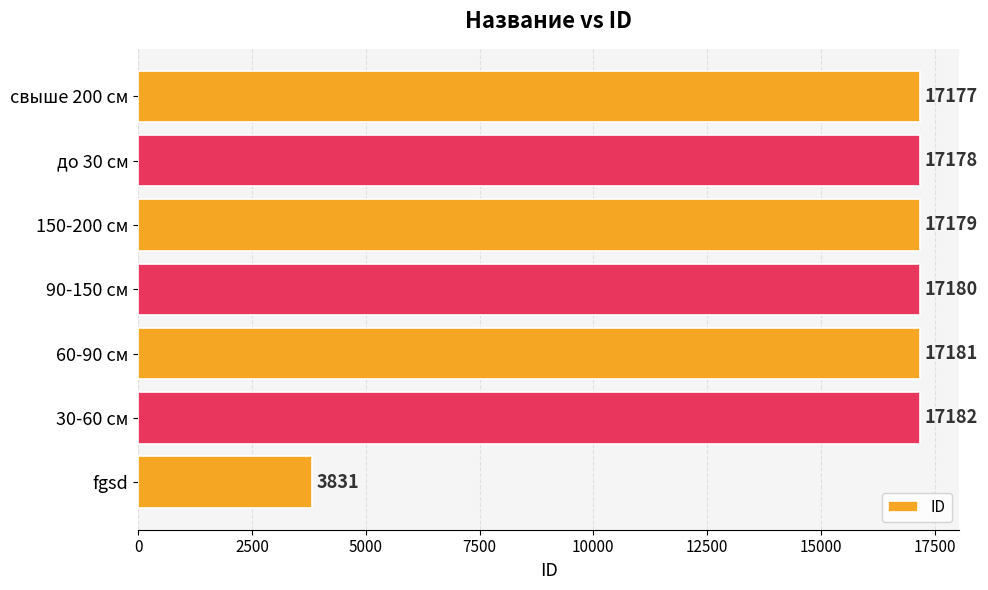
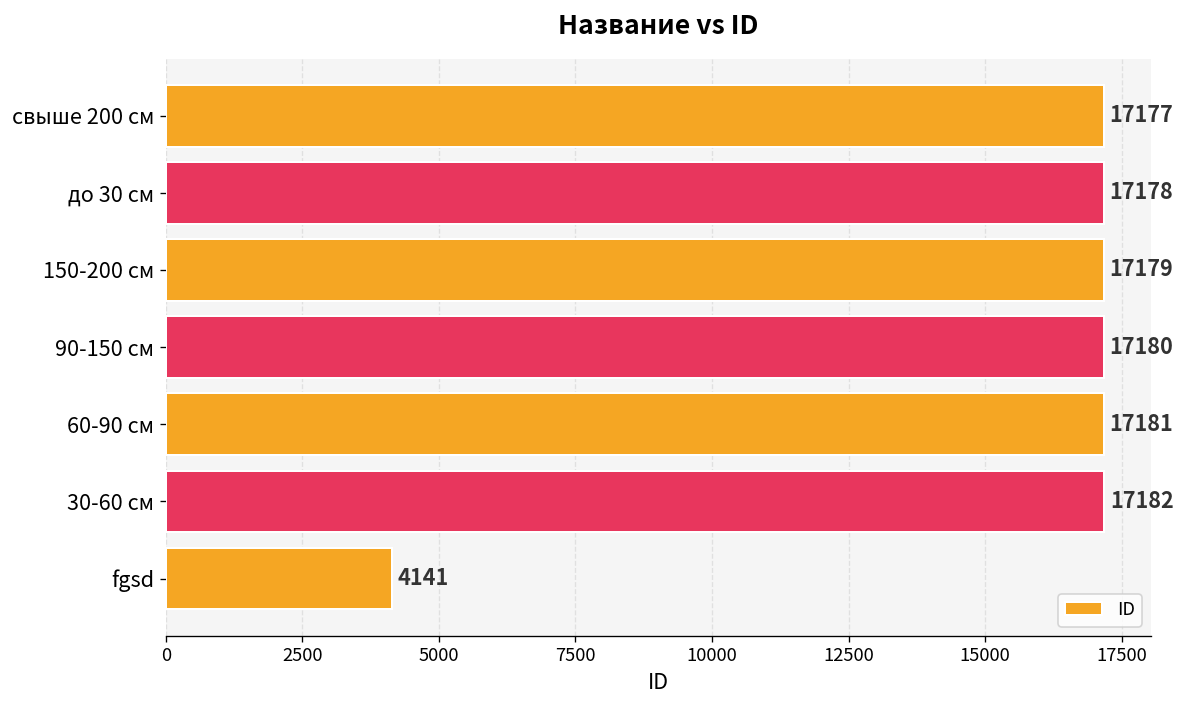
  {
    "свыше 200 см": 17177,
    "до 30 см": 17178,
    "150-200 см": 17179,
    "90-150 см": 17180,
    "60-90 см": 17181,
    "30-60 см": 17182,
-   "fgsd": 3831
+   "fgsd": 4141
  }
